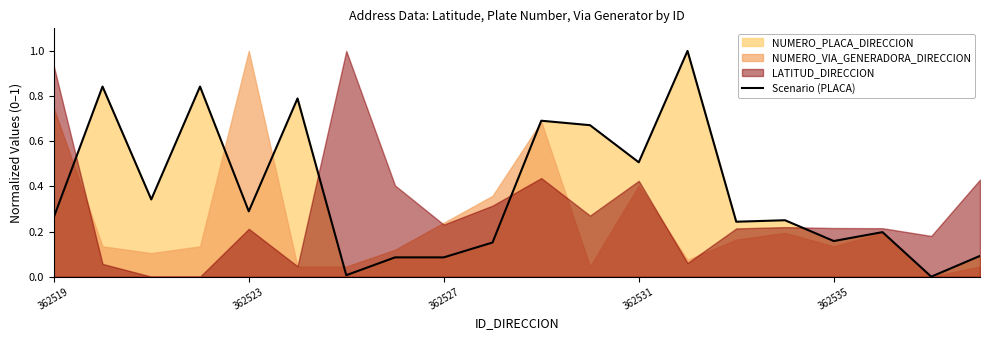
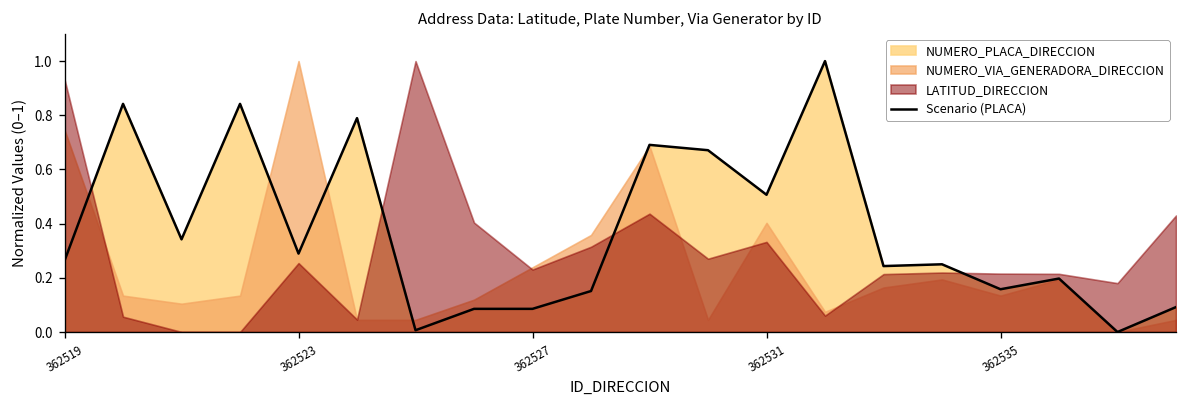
  {
    "LATITUD_DIRECCION": {
      "362519": 0.93,
-     "362523": 0.21,
-     "362531": 0.42,
+     "362523": 0.25,
+     "362531": 0.33,
      "362535": 0.22
    }
  }
